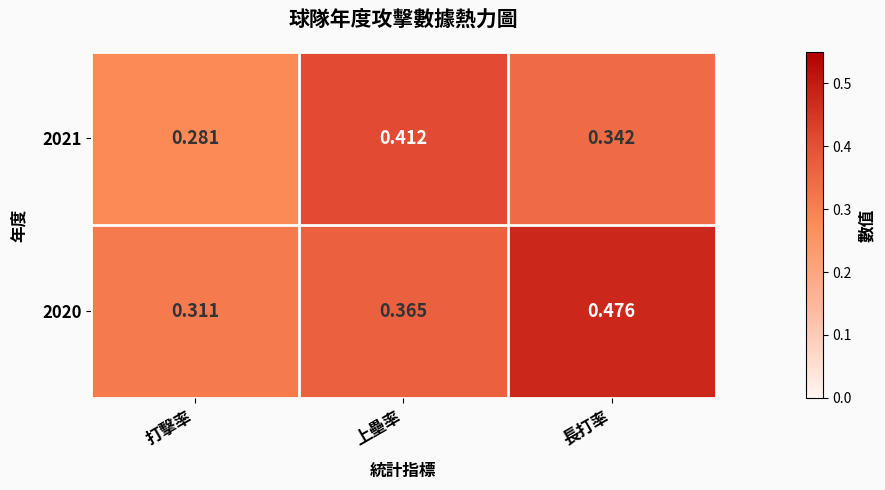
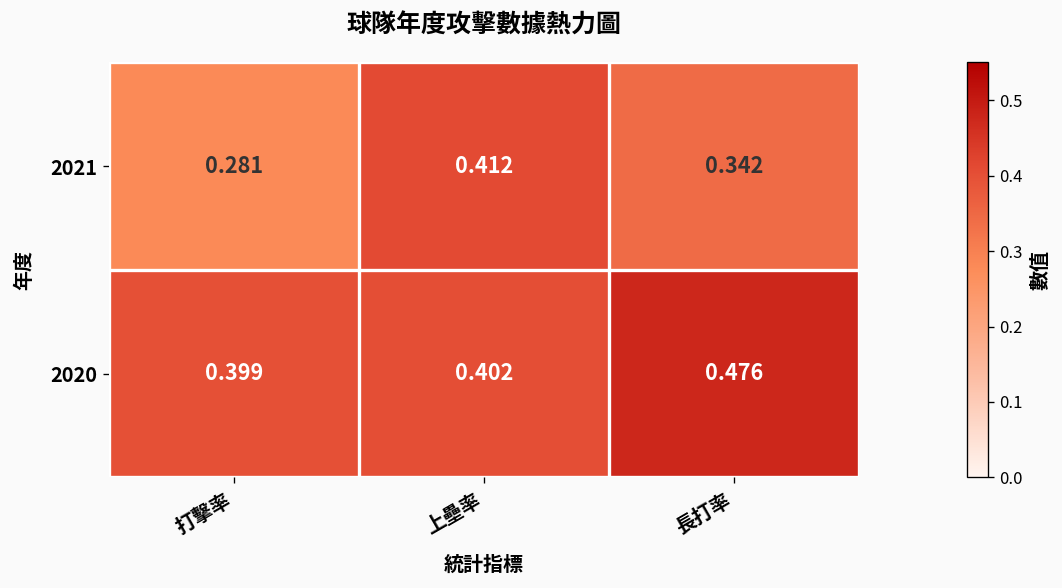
  {
    "2021": {
      "打擊率": 0.281,
      "上壘率": 0.412,
      "長打率": 0.342
    },
    "2020": {
-     "打擊率": 0.311,
-     "上壘率": 0.365,
+     "打擊率": 0.399,
+     "上壘率": 0.402,
      "長打率": 0.476
    }
  }
